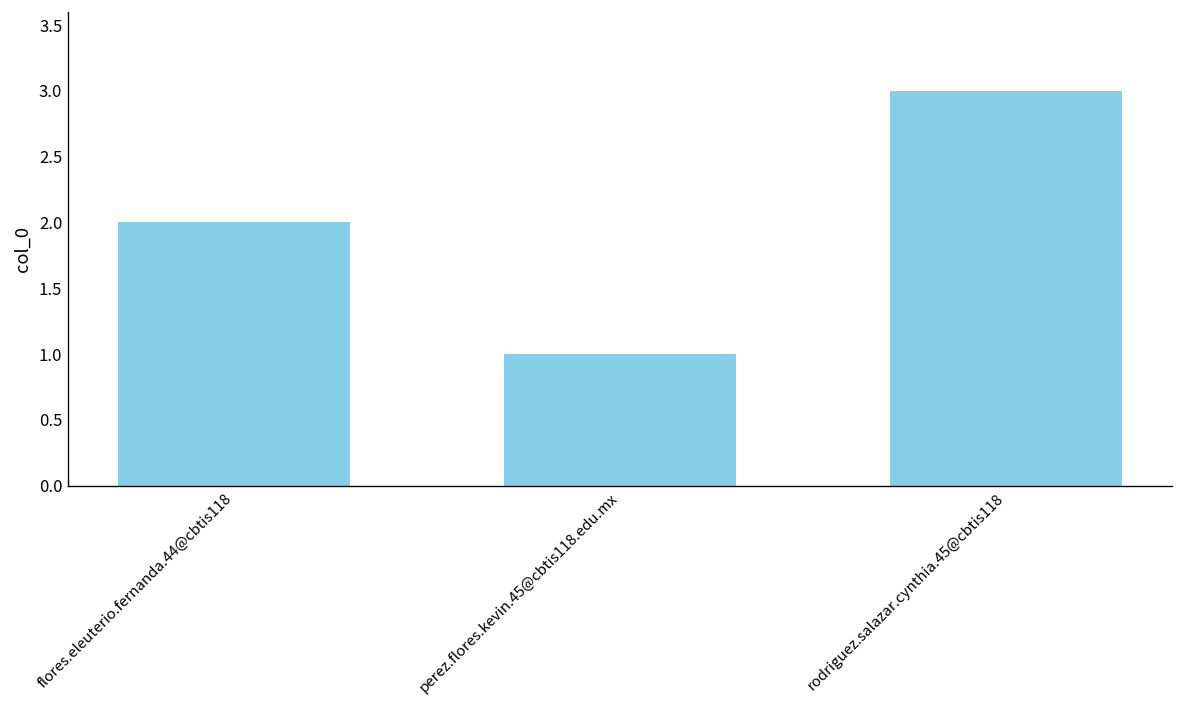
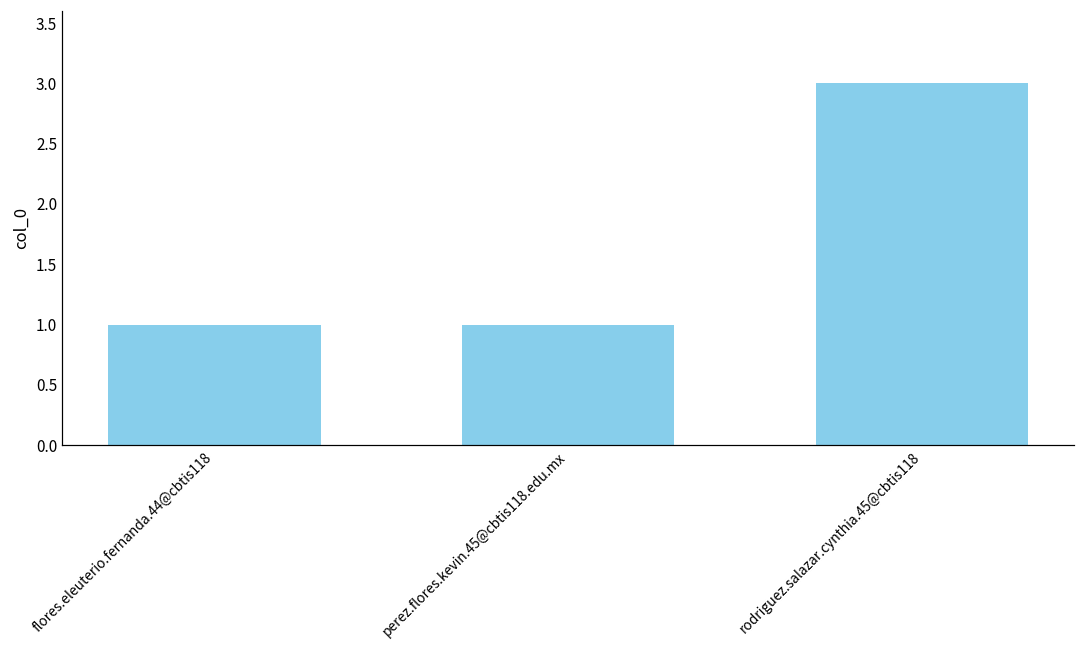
  {
-   "flores.eleuterio.fernanda.44@cbtis118": 2,
+   "flores.eleuterio.fernanda.44@cbtis118": 1,
    "perez.flores.kevin.45@cbtis118.edu.mx": 1,
    "rodriguez.salazar.cynthia.45@cbtis118": 3
  }
